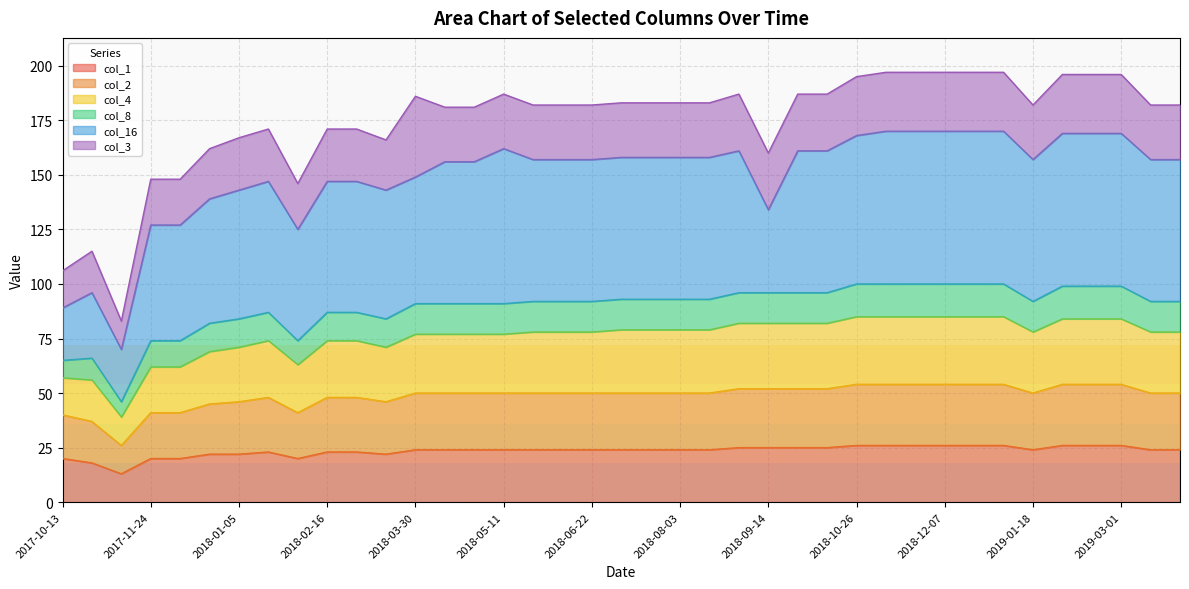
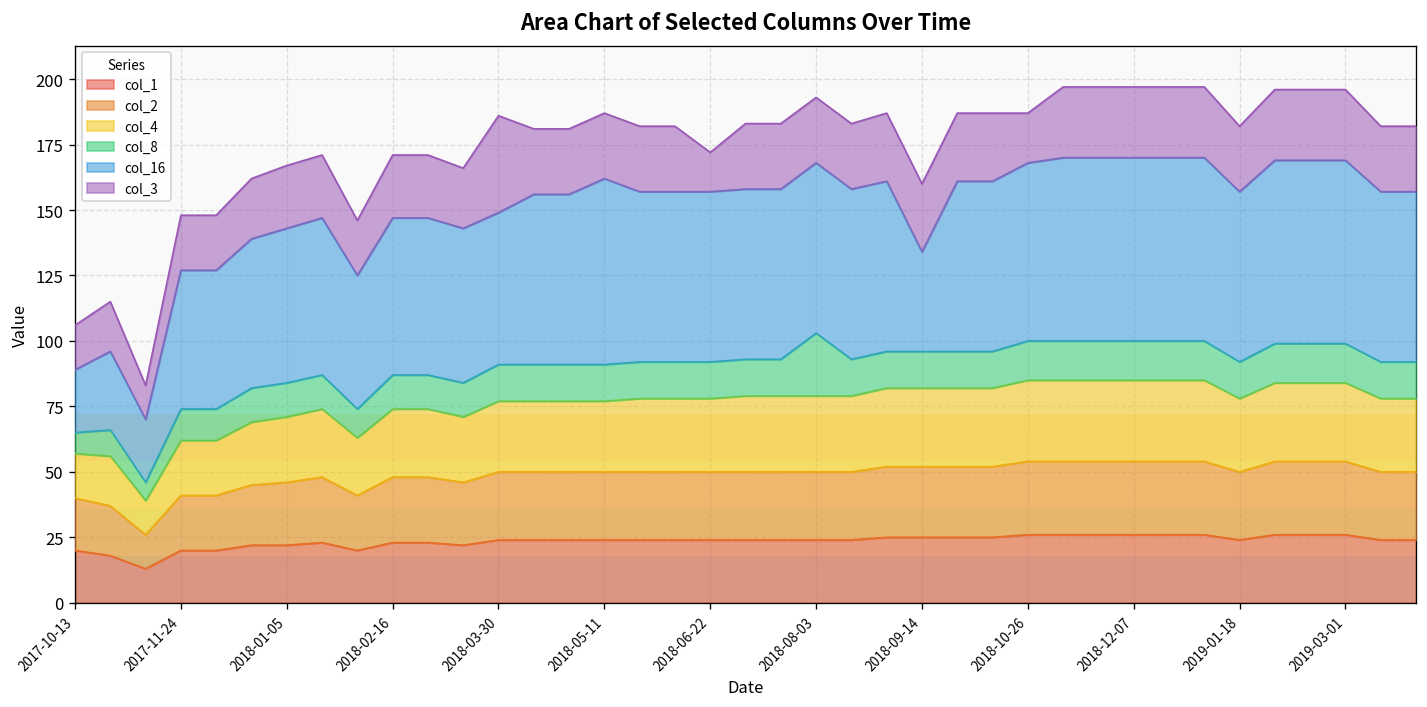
  {
    "col_4": {
      "2017-10-13": 17,
      "2017-11-24": 21,
      "2018-01-05": 25,
      "2018-02-16": 26,
      "2018-03-30": 27,
      "2018-05-11": 27,
      "2018-06-22": 28,
      "2018-08-03": 29,
      "2018-09-14": 30,
      "2018-10-26": 31,
      "2018-12-07": 31,
      "2019-01-18": 28,
      "2019-03-01": 30
    },
    "col_8": {
      "2017-10-13": 8,
      "2017-11-24": 12,
      "2018-01-05": 13,
      "2018-02-16": 13,
      "2018-03-30": 14,
      "2018-05-11": 14,
      "2018-06-22": 14,
-     "2018-08-03": 14,
+     "2018-08-03": 24,
      "2018-09-14": 14,
      "2018-10-26": 15,
      "2018-12-07": 15,
      "2019-01-18": 14,
      "2019-03-01": 15
    },
    "col_16": {
      "2017-10-13": 24,
      "2017-11-24": 53,
      "2018-01-05": 59,
      "2018-02-16": 60,
      "2018-03-30": 58,
      "2018-05-11": 71,
      "2018-06-22": 65,
      "2018-08-03": 65,
      "2018-09-14": 38,
      "2018-10-26": 68,
      "2018-12-07": 70,
      "2019-01-18": 65,
      "2019-03-01": 70
    },
    "col_3": {
      "2017-10-13": 17,
      "2017-11-24": 21,
      "2018-01-05": 24,
      "2018-02-16": 24,
      "2018-03-30": 37,
      "2018-05-11": 25,
-     "2018-06-22": 25,
+     "2018-06-22": 15,
      "2018-08-03": 25,
      "2018-09-14": 26,
-     "2018-10-26": 27,
+     "2018-10-26": 19,
      "2018-12-07": 27,
      "2019-01-18": 25,
      "2019-03-01": 27
    }
  }
